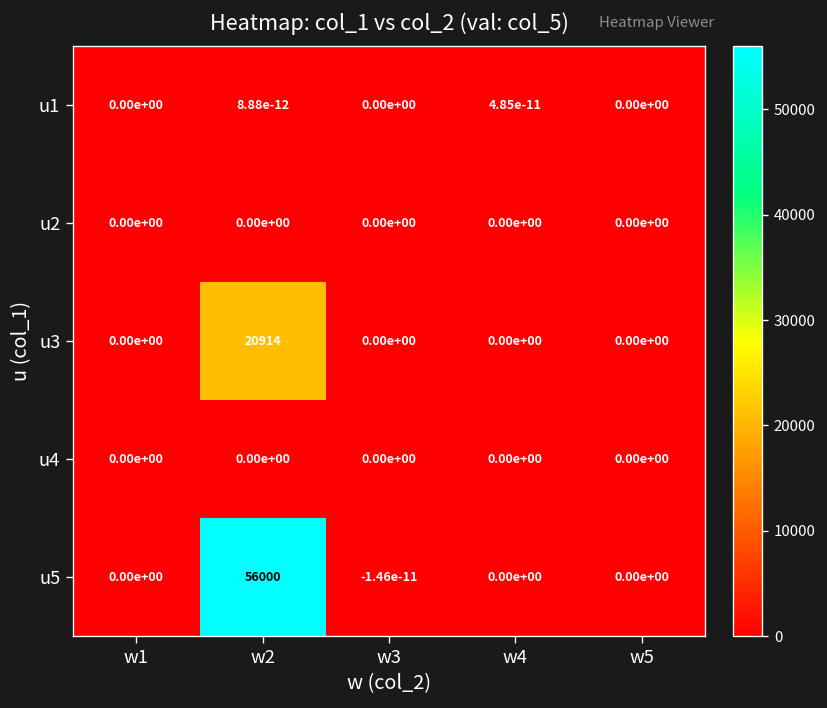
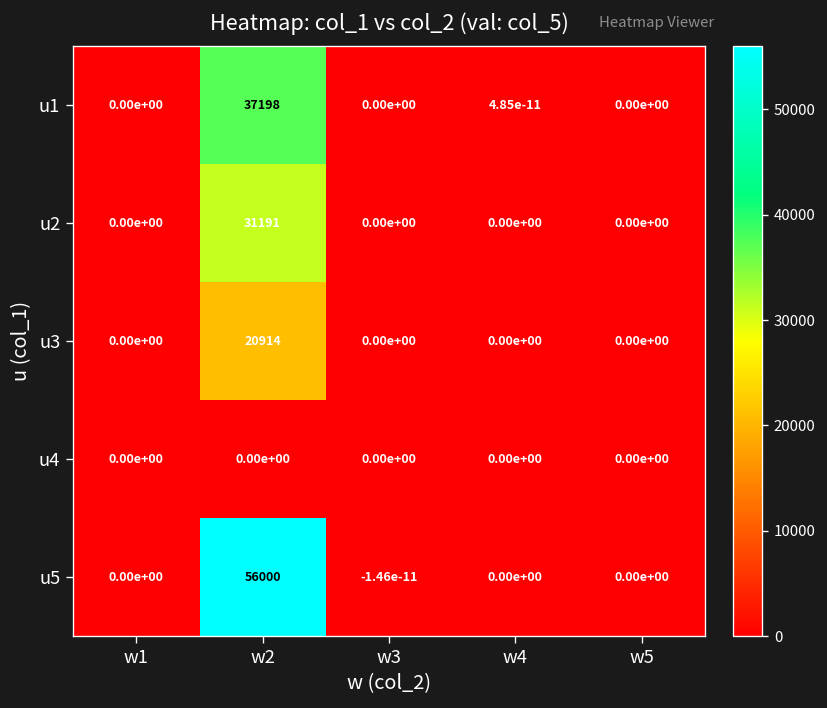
  {
    "u1": {
      "w1": "0.00e+00",
-     "w2": "8.88e-12",
+     "w2": "37198",
      "w3": "0.00e+00",
      "w4": "4.85e-11",
      "w5": "0.00e+00"
    },
    "u2": {
      "w1": "0.00e+00",
-     "w2": "0.00e+00",
+     "w2": "31191",
      "w3": "0.00e+00",
      "w4": "0.00e+00",
      "w5": "0.00e+00"
    },
    "u3": {
      "w1": "0.00e+00",
      "w2": "20914",
      "w3": "0.00e+00",
      "w4": "0.00e+00",
      "w5": "0.00e+00"
    },
    "u4": {
      "w1": "0.00e+00",
      "w2": "0.00e+00",
      "w3": "0.00e+00",
      "w4": "0.00e+00",
      "w5": "0.00e+00"
    },
    "u5": {
      "w1": "0.00e+00",
      "w2": "56000",
      "w3": "-1.46e-11",
      "w4": "0.00e+00",
      "w5": "0.00e+00"
    }
  }
